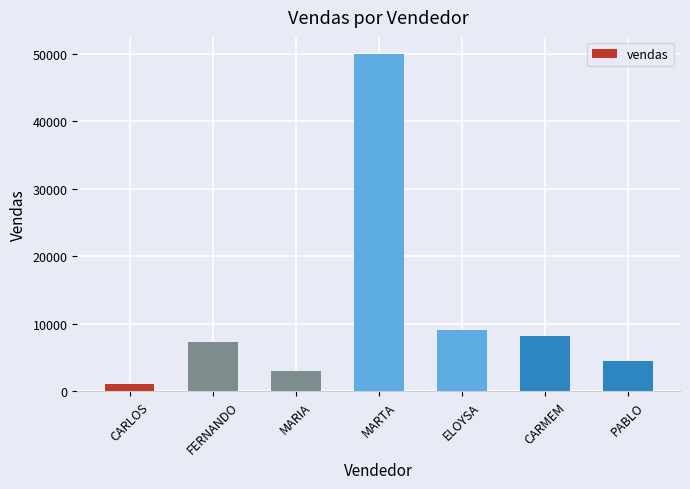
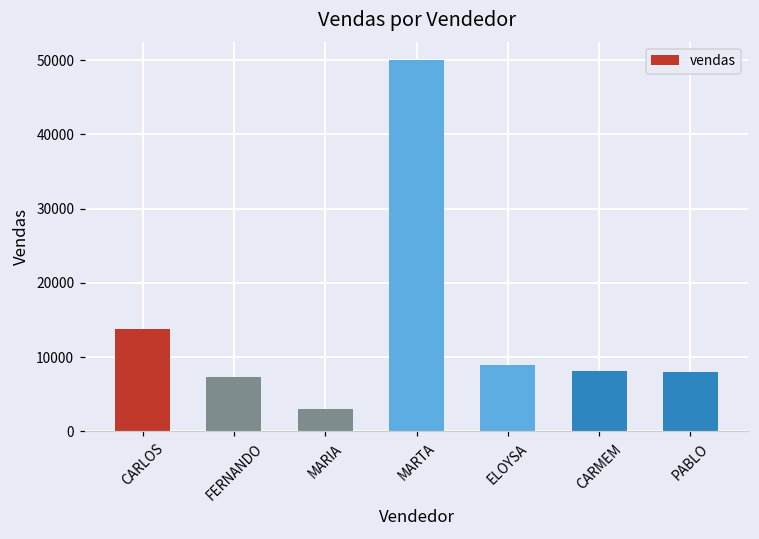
  {
-   "CARLOS": 1000,
+   "CARLOS": 14000,
    "FERNANDO": 7000,
    "MARIA": 3000,
    "MARTA": 50000,
    "ELOYSA": 9000,
    "CARMEM": 8000,
-   "PABLO": 4000
+   "PABLO": 8000
  }
